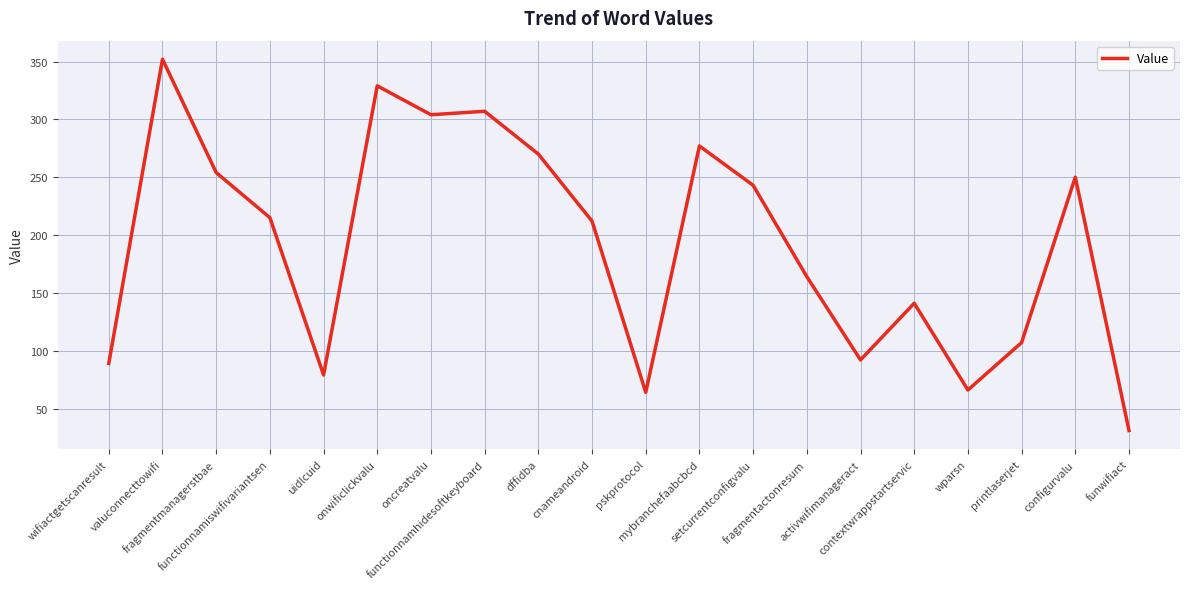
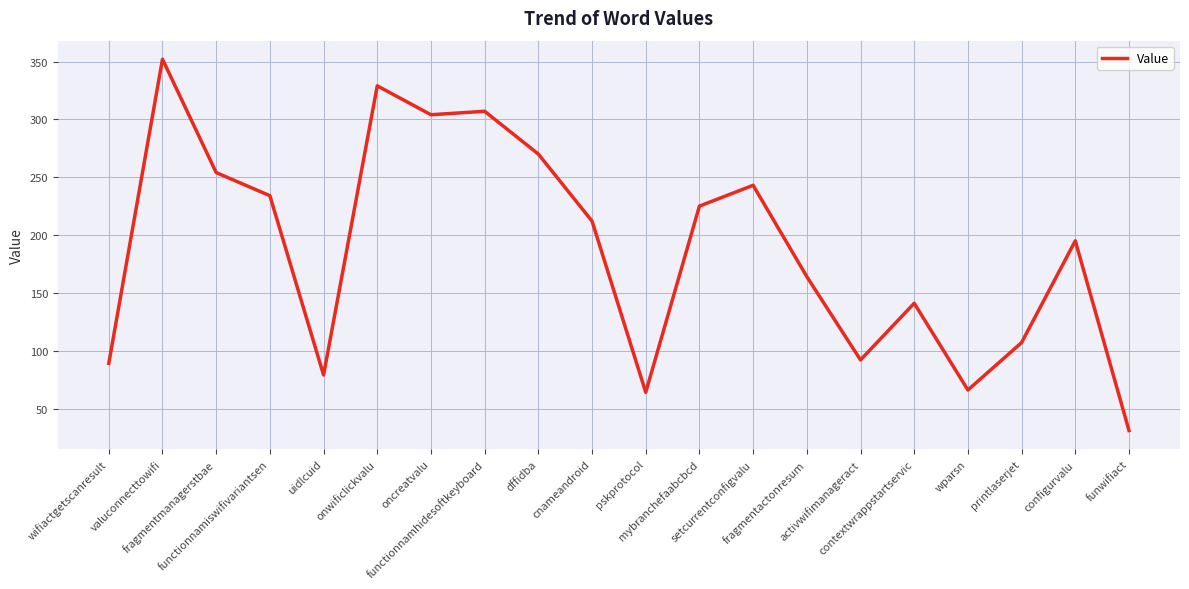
  {
    "wifiactgetscanresult": 89,
    "valuconnecttowifi": 352,
    "fragmentmanagerstbae": 254,
-   "functionnamiswifivariantsen": 215,
+   "functionnamiswifivariantsen": 234,
    "uidlcuid": 79,
    "onwificlickvalu": 329,
    "oncreatvalu": 304,
    "functionnamhidesoftkeyboard": 307,
    "dffidba": 270,
    "cnameandroid": 212,
    "pskprotocol": 64,
-   "mybranchefaabcbcd": 277,
+   "mybranchefaabcbcd": 225,
    "setcurrentconfigvalu": 243,
    "fragmentactonresum": 164,
    "activwifimanageract": 92,
    "contextwrappstartservic": 141,
    "wparsn": 66,
    "printlaserjet": 107,
-   "configurvalu": 250,
+   "configurvalu": 195,
    "funwifiact": 31
  }
